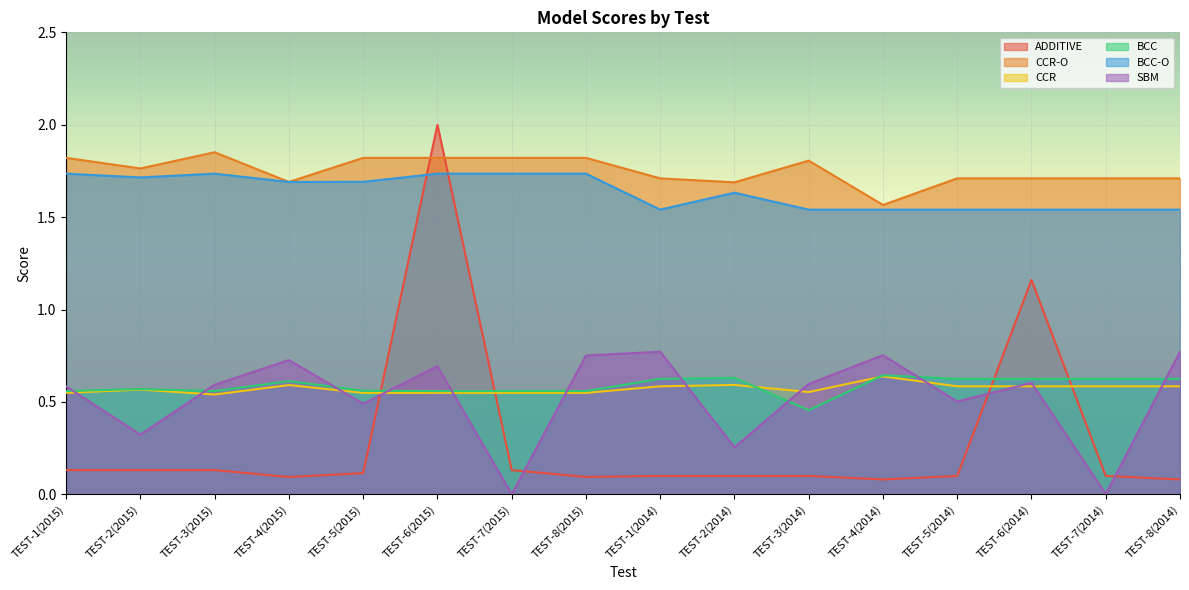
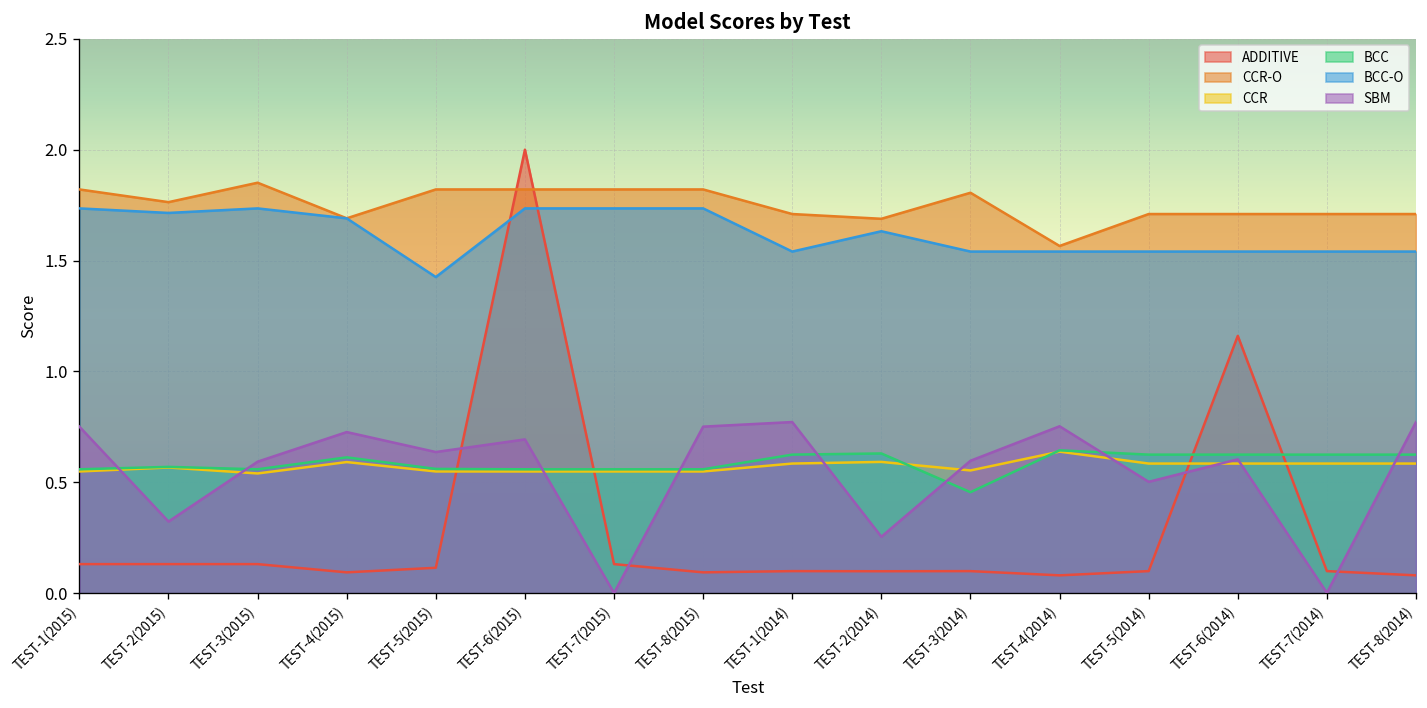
  {
    "CCR": {
      "TEST-3(2015)": 0.54,
      "TEST-4(2015)": 0.59,
      "TEST-1(2014)": 0.58,
      "TEST-2(2014)": 0.59,
      "TEST-3(2014)": 0.55,
      "TEST-5(2014)": 0.58,
      "TEST-6(2014)": 0.58,
      "TEST-7(2014)": 0.58,
      "TEST-8(2014)": 0.58
    },
    "BCC": {
      "TEST-3(2015)": 0.56,
      "TEST-4(2015)": 0.61,
      "TEST-1(2014)": 0.63,
      "TEST-2(2014)": 0.63,
      "TEST-3(2014)": 0.46,
      "TEST-5(2014)": 0.63,
      "TEST-6(2014)": 0.63,
      "TEST-7(2014)": 0.63,
      "TEST-8(2014)": 0.63
    },
    "BCC-O": {
      "TEST-1(2015)": 1.74,
      "TEST-2(2015)": 1.71,
      "TEST-3(2015)": 1.74,
-     "TEST-5(2015)": 1.69,
+     "TEST-5(2015)": 1.43,
      "TEST-6(2015)": 1.74,
      "TEST-7(2015)": 1.74,
      "TEST-8(2015)": 1.74,
      "TEST-1(2014)": 1.54,
      "TEST-2(2014)": 1.63,
      "TEST-3(2014)": 1.54,
      "TEST-4(2014)": 1.54,
      "TEST-5(2014)": 1.54,
      "TEST-6(2014)": 1.54,
      "TEST-7(2014)": 1.54,
      "TEST-8(2014)": 1.54
    },
    "SBM": {
-     "TEST-1(2015)": 0.58,
+     "TEST-1(2015)": 0.75,
      "TEST-2(2015)": 0.32,
      "TEST-3(2015)": 0.59,
      "TEST-4(2015)": 0.73,
-     "TEST-5(2015)": 0.49,
+     "TEST-5(2015)": 0.64,
      "TEST-6(2015)": 0.69,
      "TEST-7(2015)": 0.00,
      "TEST-8(2015)": 0.75,
      "TEST-1(2014)": 0.77,
      "TEST-2(2014)": 0.25,
      "TEST-3(2014)": 0.60,
      "TEST-4(2014)": 0.75,
      "TEST-5(2014)": 0.50,
      "TEST-6(2014)": 0.60,
      "TEST-7(2014)": 0.00,
      "TEST-8(2014)": 0.77
    }
  }
